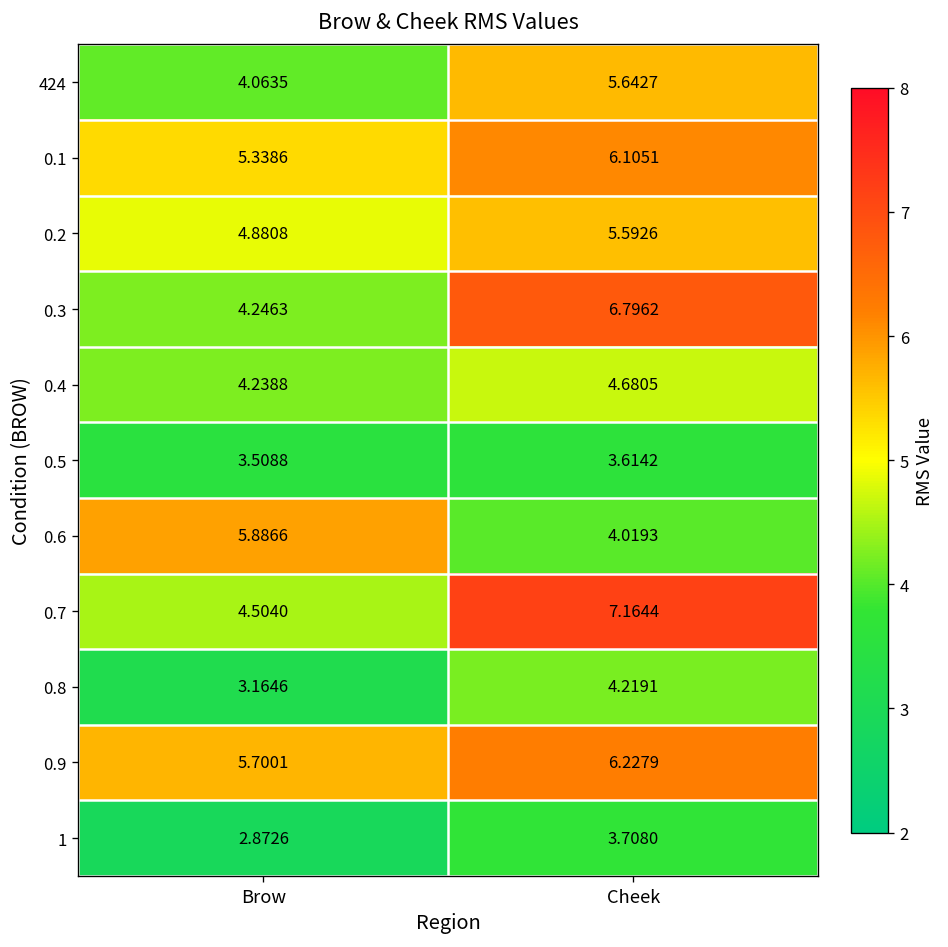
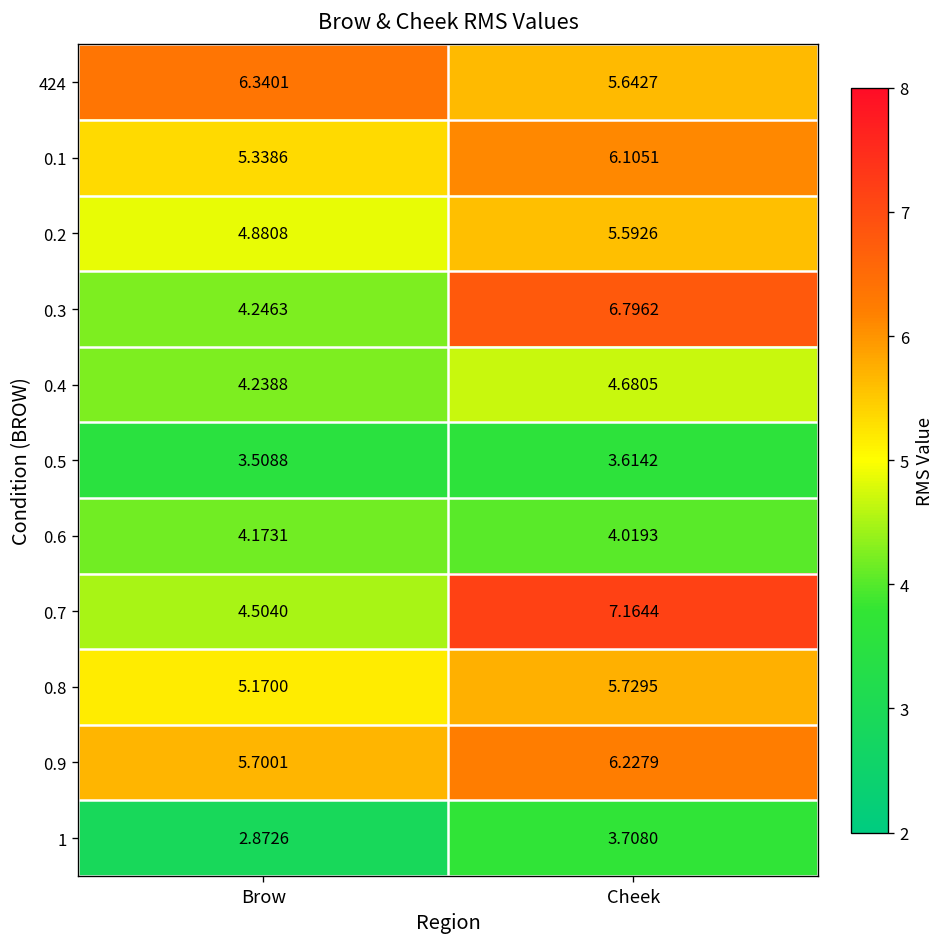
  {
    "424": {
-     "Brow": 4.0635,
+     "Brow": 6.3401,
      "Cheek": 5.6427
    },
    "0.1": {
      "Brow": 5.3386,
      "Cheek": 6.1051
    },
    "0.2": {
      "Brow": 4.8808,
      "Cheek": 5.5926
    },
    "0.3": {
      "Brow": 4.2463,
      "Cheek": 6.7962
    },
    "0.4": {
      "Brow": 4.2388,
      "Cheek": 4.6805
    },
    "0.5": {
      "Brow": 3.5088,
      "Cheek": 3.6142
    },
    "0.6": {
-     "Brow": 5.8866,
+     "Brow": 4.1731,
      "Cheek": 4.0193
    },
    "0.7": {
      "Brow": 4.5040,
      "Cheek": 7.1644
    },
    "0.8": {
-     "Brow": 3.1646,
-     "Cheek": 4.2191
+     "Brow": 5.1700,
+     "Cheek": 5.7295
    },
    "0.9": {
      "Brow": 5.7001,
      "Cheek": 6.2279
    },
    "1": {
      "Brow": 2.8726,
      "Cheek": 3.7080
    }
  }
